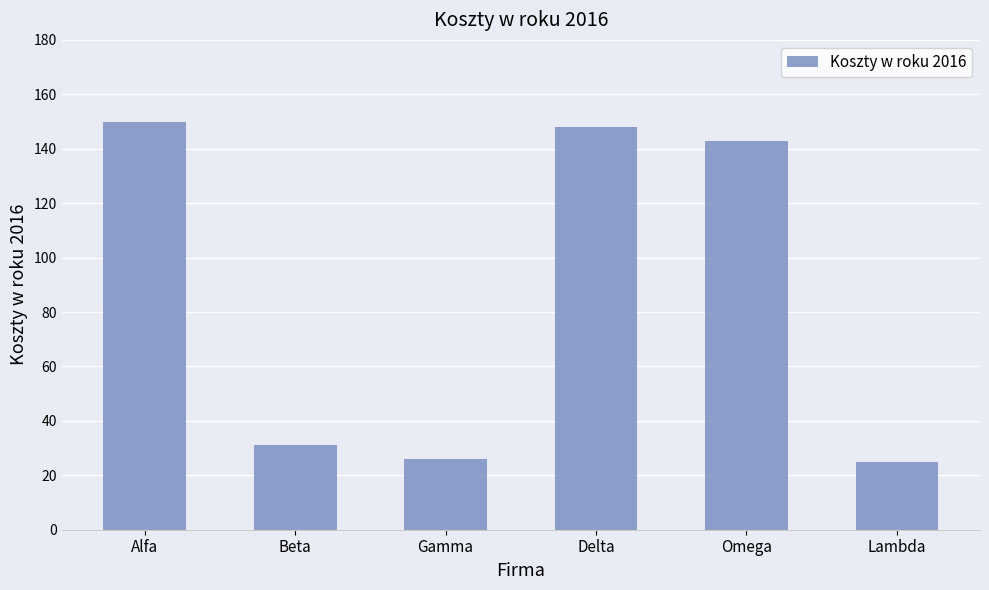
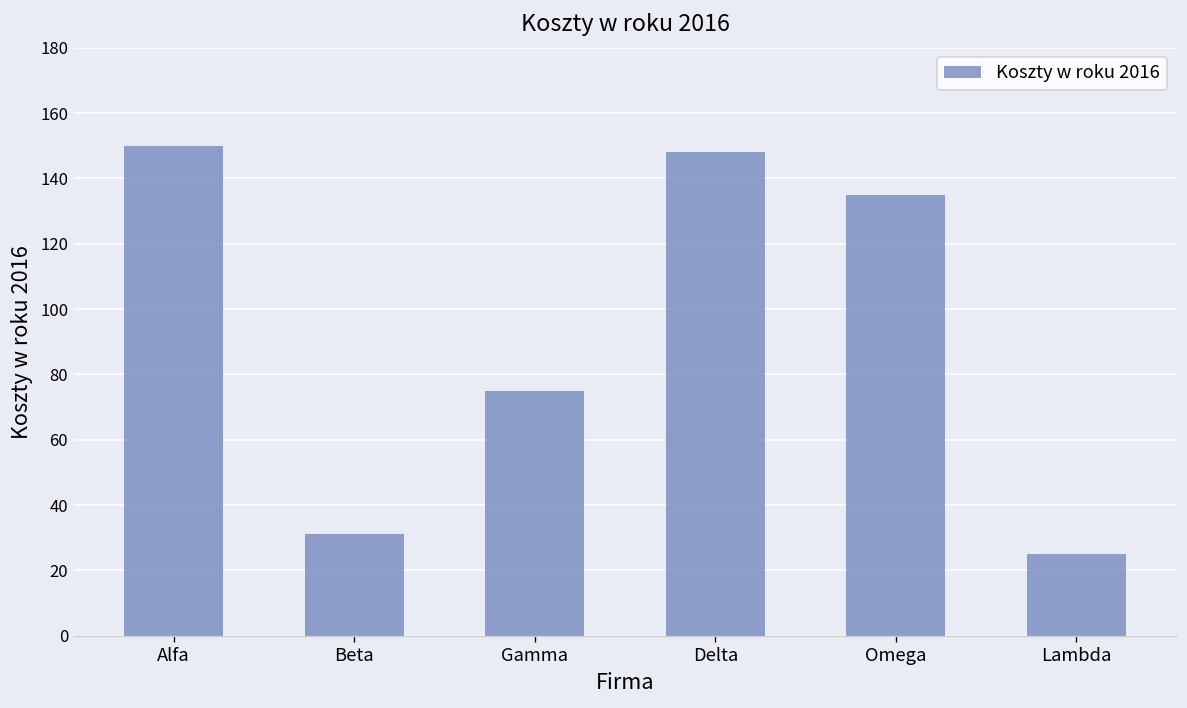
  {
    "Alfa": 150,
    "Beta": 31,
-   "Gamma": 26,
+   "Gamma": 75,
    "Delta": 148,
-   "Omega": 143,
+   "Omega": 135,
    "Lambda": 25
  }
